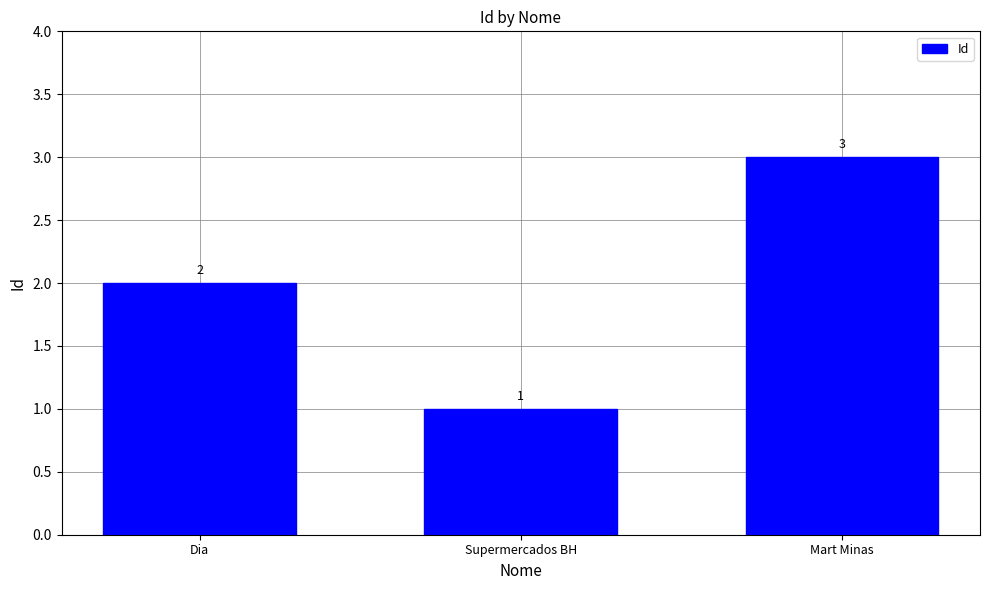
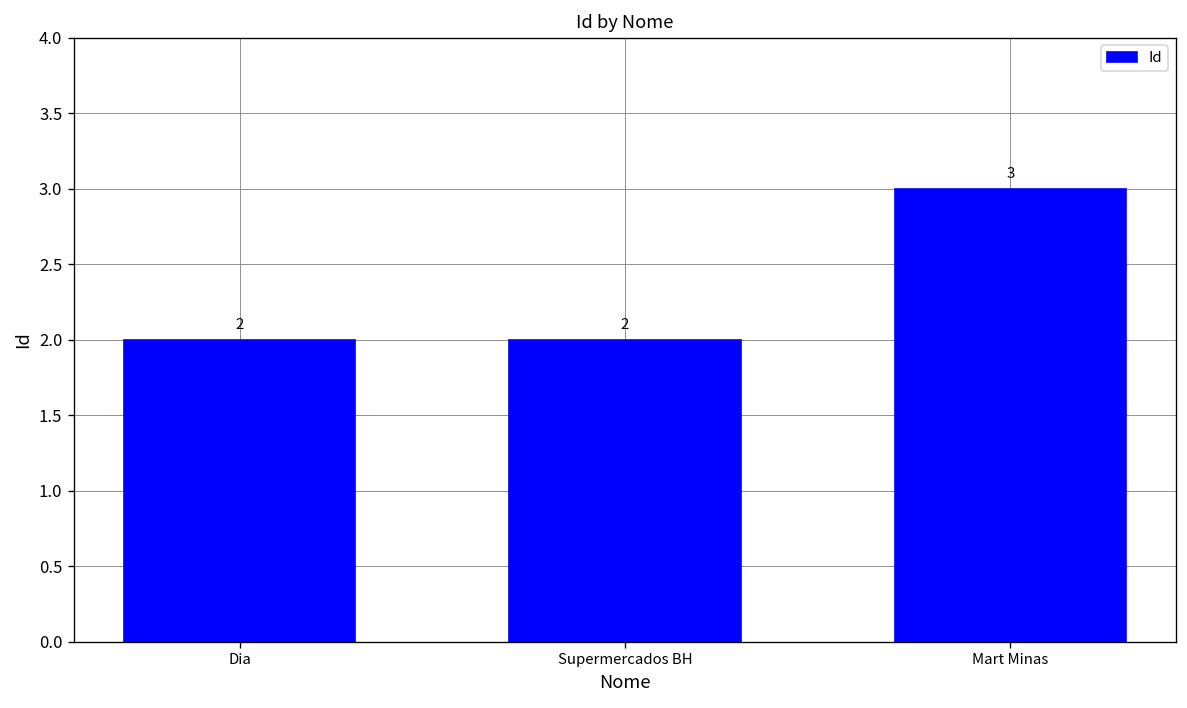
  {
    "Dia": 2,
-   "Supermercados BH": 1,
+   "Supermercados BH": 2,
    "Mart Minas": 3
  }
